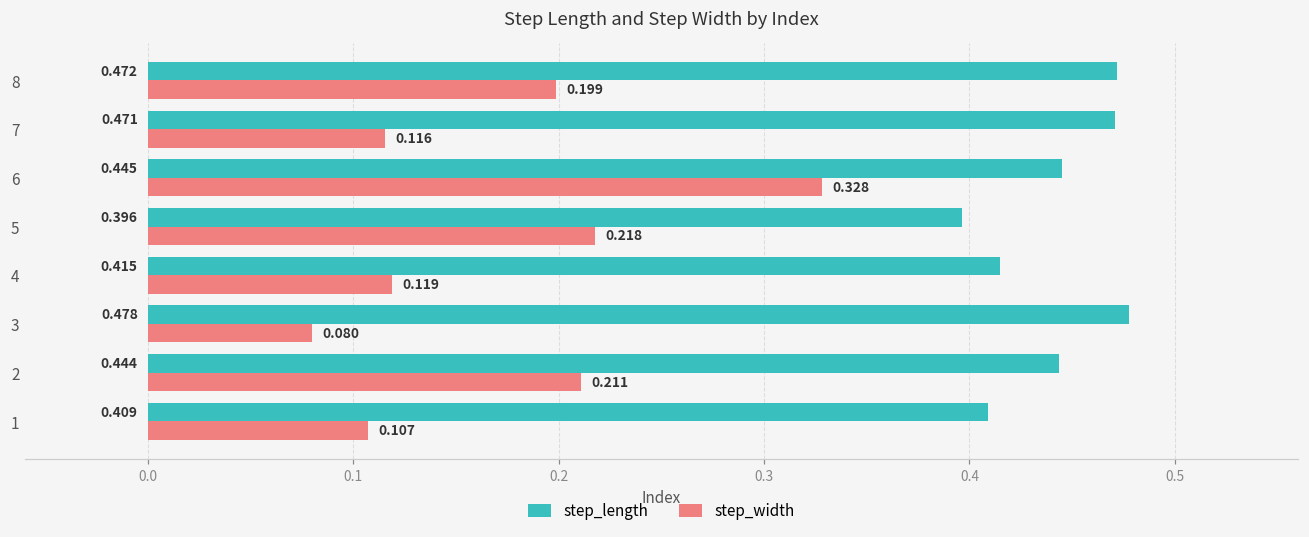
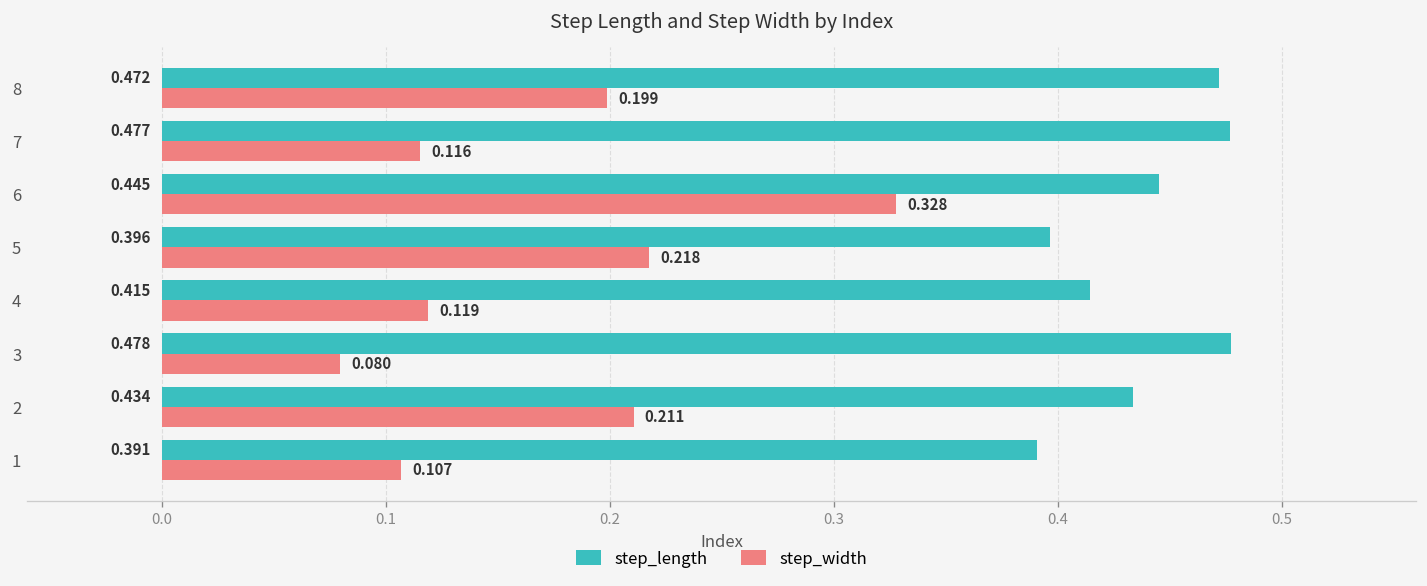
  {
    "step_length": {
-     "7": 0.471,
-     "2": 0.444,
-     "1": 0.409
+     "7": 0.477,
+     "2": 0.434,
+     "1": 0.391
    },
    "step_width": {
      "8": 0.199,
      "7": 0.116,
      "6": 0.328,
      "5": 0.218,
      "4": 0.119,
      "3": 0.080,
      "2": 0.211,
      "1": 0.107
    }
  }
